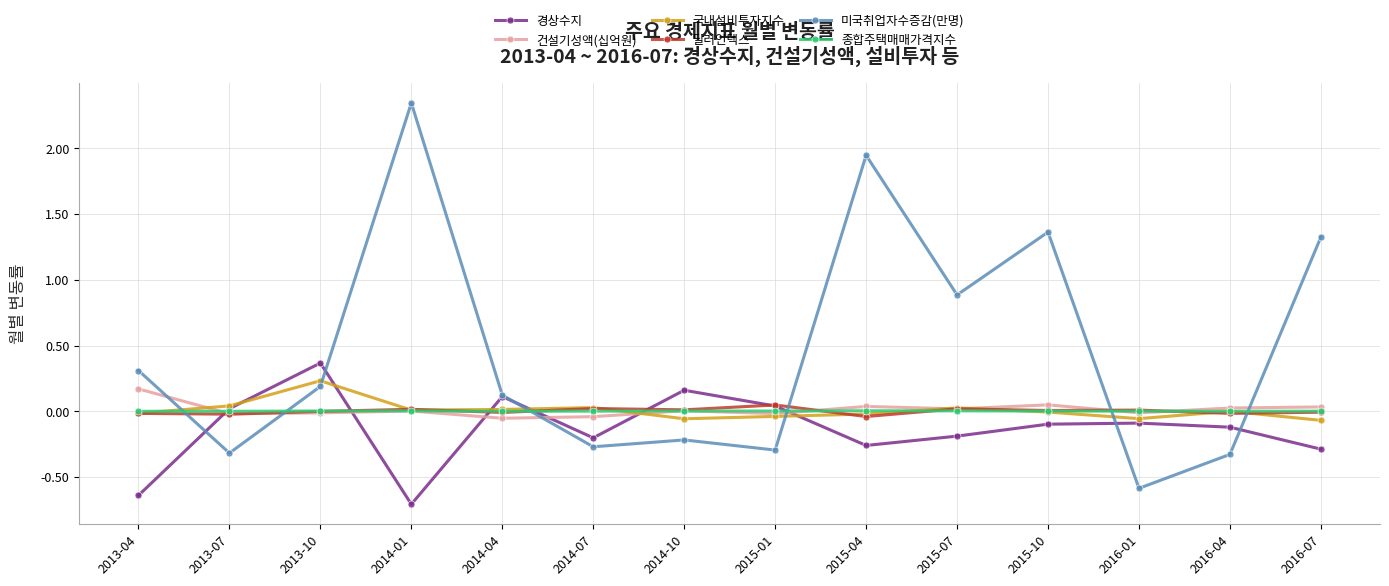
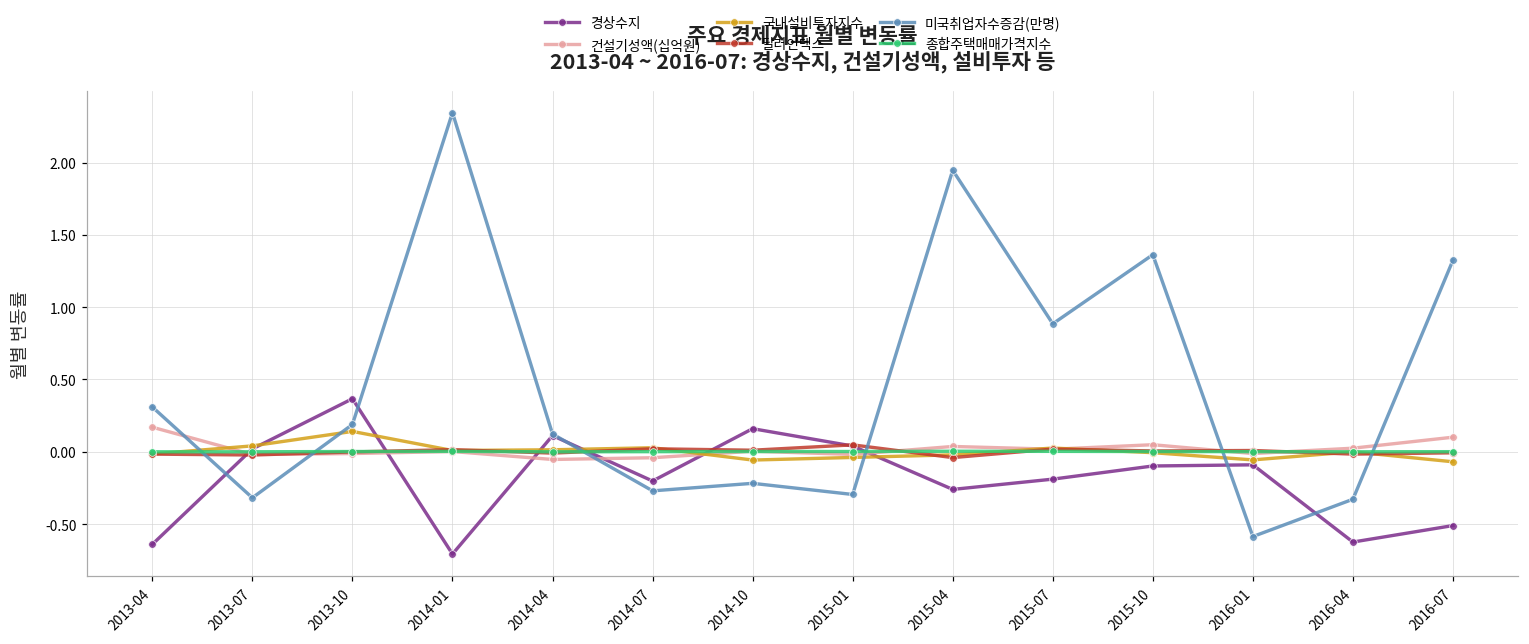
  {
    "경상수지": {
      "2013-04": -0.64,
      "2013-07": 0.02,
      "2013-10": 0.37,
      "2014-01": -0.71,
      "2014-07": -0.20,
      "2014-10": 0.16,
      "2015-04": -0.26,
      "2015-07": -0.19,
      "2015-10": -0.10,
      "2016-01": -0.09,
-     "2016-04": -0.12,
-     "2016-07": -0.29
+     "2016-04": -0.62,
+     "2016-07": -0.51
    },
    "건설기성액(십억원)": {
      "2013-04": 0.17,
      "2014-04": -0.05,
      "2014-07": -0.04,
      "2015-01": -0.02,
      "2015-04": 0.04,
      "2015-10": 0.05,
      "2016-04": 0.03,
-     "2016-07": 0.03
+     "2016-07": 0.10
    },
    "국내설비투자지수": {
      "2013-07": 0.04,
-     "2013-10": 0.23,
+     "2013-10": 0.14,
      "2014-10": -0.06,
      "2015-01": -0.04,
      "2016-01": -0.06,
      "2016-07": -0.07
    },
    "미국취업자수증감(만명)": {
      "2013-04": 0.31,
      "2013-07": -0.32,
      "2013-10": 0.19,
      "2014-01": 2.35,
      "2014-07": -0.27,
      "2014-10": -0.22,
      "2015-01": -0.30,
      "2015-04": 1.95,
      "2015-07": 0.89,
      "2015-10": 1.36,
      "2016-01": -0.59,
      "2016-04": -0.33,
      "2016-07": 1.33
    },
    "종합주택매매가격지수": {
      "2014-07": 0.00,
      "2015-01": 0.00,
      "2015-04": 0.00
    }
  }
